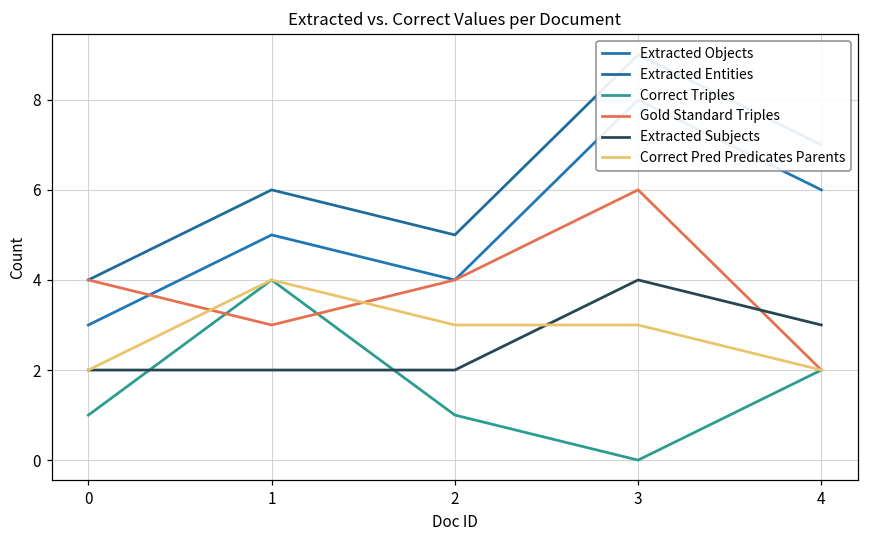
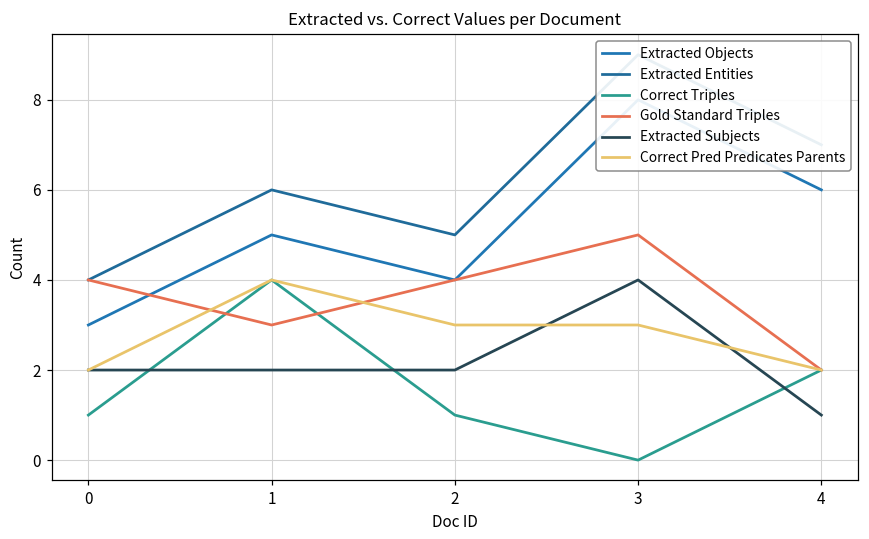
  {
    "Gold Standard Triples": {
      "1": 3,
-     "3": 6
+     "3": 5
    },
    "Extracted Subjects": {
      "1": 2,
      "2": 2,
      "3": 4,
-     "4": 3
+     "4": 1
    },
    "Correct Pred Predicates Parents": {
      "2": 3,
      "3": 3
    }
  }
